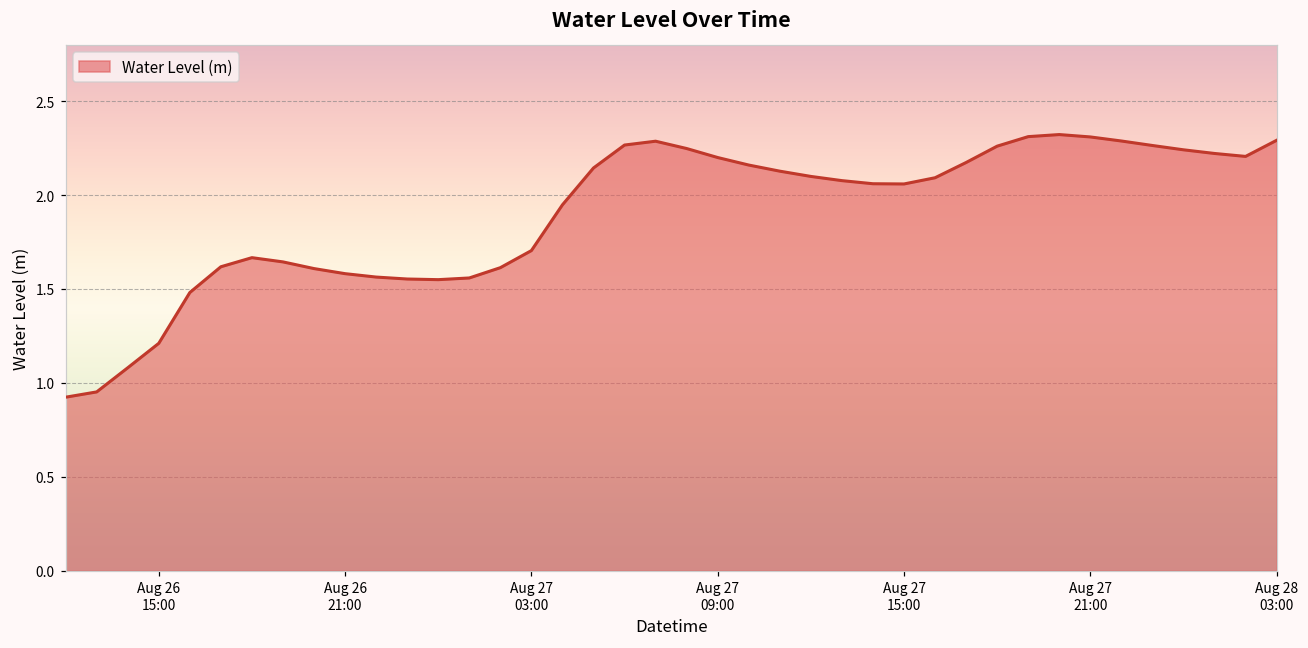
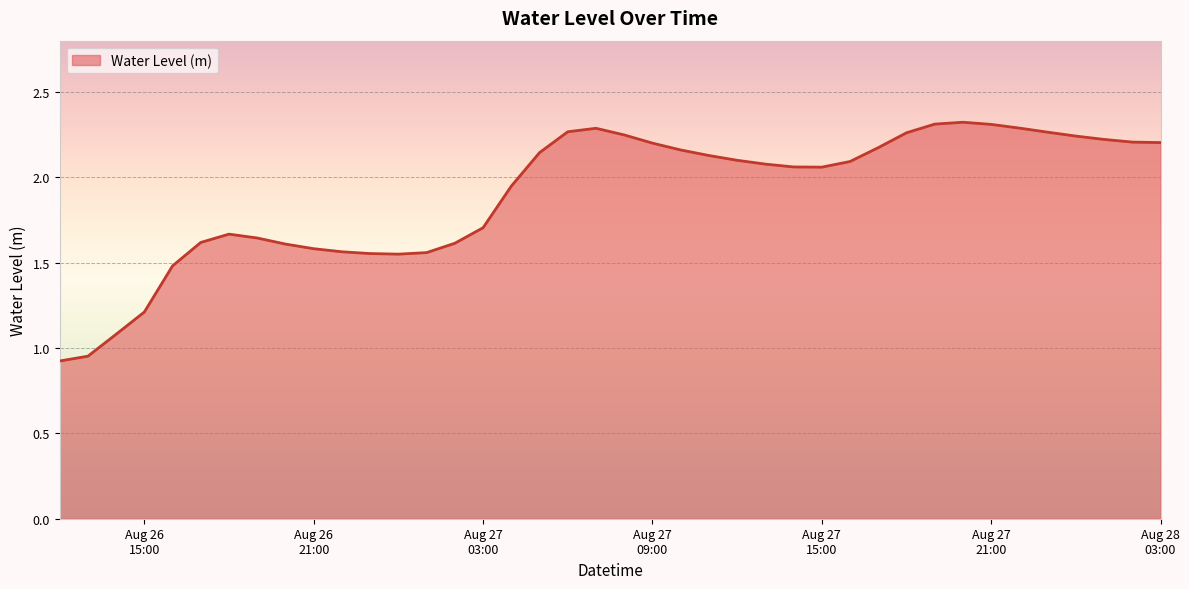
  {
    "Aug 26 15:00": 1.21,
    "Aug 26 21:00": 1.58,
    "Aug 27 03:00": 1.70,
    "Aug 27 09:00": 2.20,
    "Aug 27 15:00": 2.06,
    "Aug 27 21:00": 2.31,
-   "Aug 28 03:00": 2.29
+   "Aug 28 03:00": 2.20
  }
